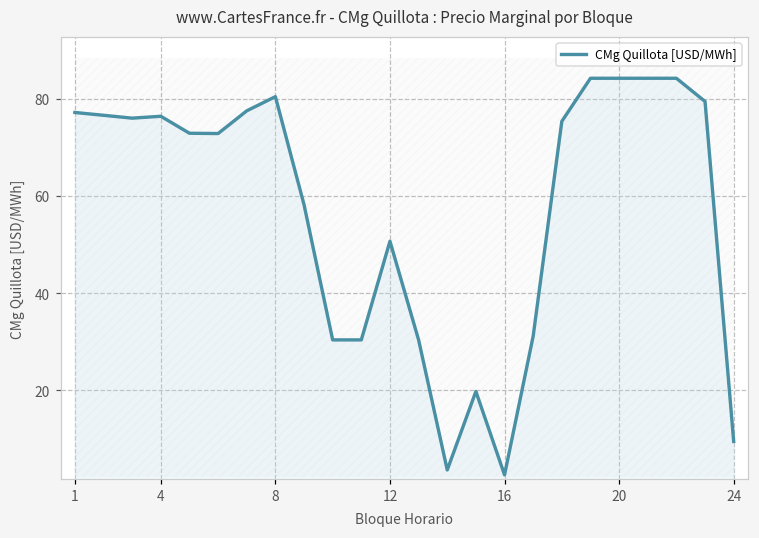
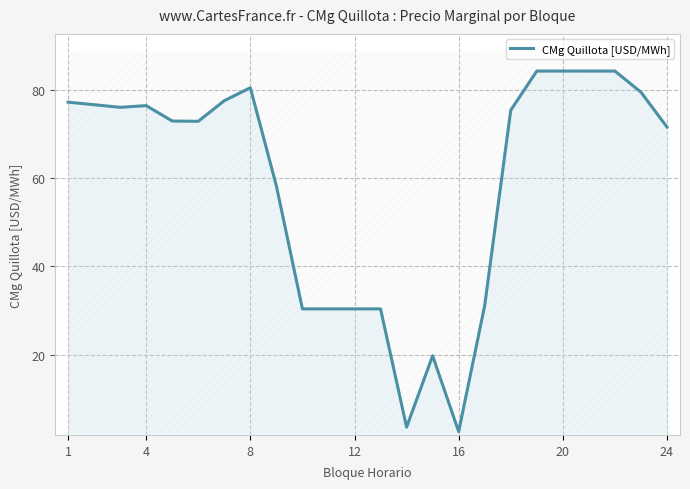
  {
    "CMg Quillota [USD/MWh]": {
      "1": 77,
      "4": 76,
      "8": 80,
-     "12": 51,
+     "12": 30,
      "16": 3,
      "20": 84,
-     "24": 9
+     "24": 72
    }
  }
